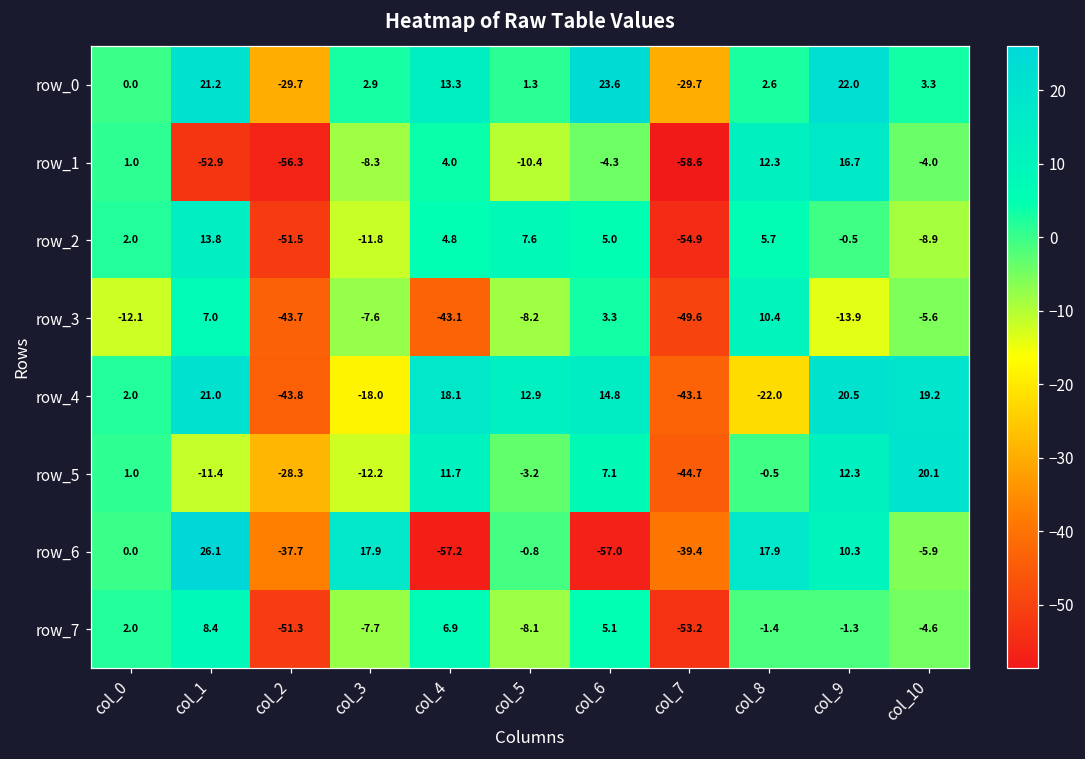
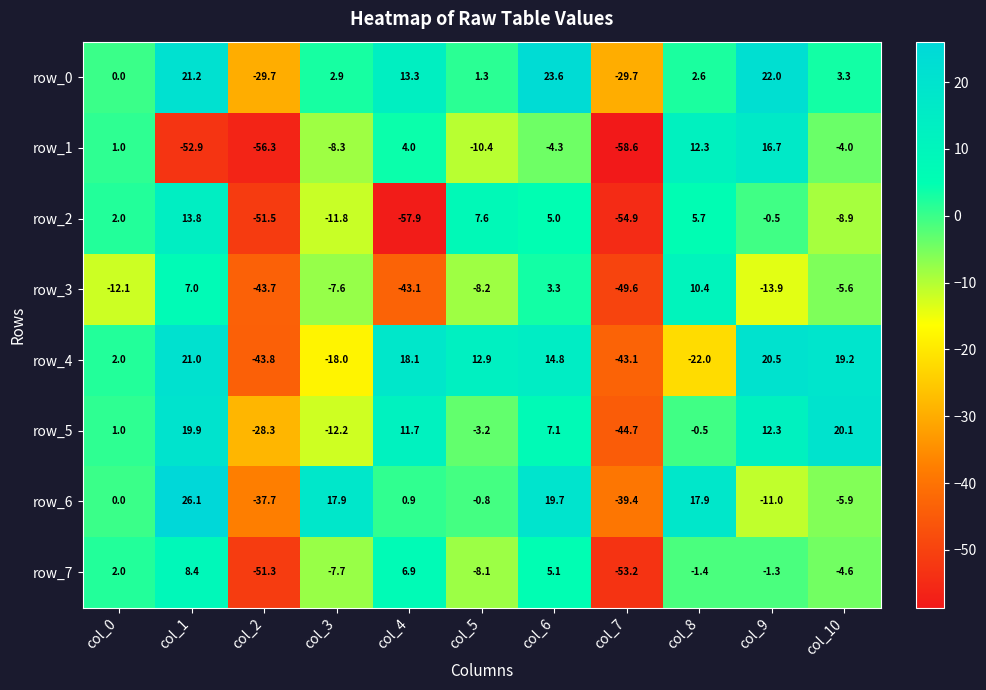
  {
    "row_0": {
      "col_0": 0.0,
      "col_1": 21.2,
      "col_2": -29.7,
      "col_3": 2.9,
      "col_4": 13.3,
      "col_5": 1.3,
      "col_6": 23.6,
      "col_7": -29.7,
      "col_8": 2.6,
      "col_9": 22.0,
      "col_10": 3.3
    },
    "row_1": {
      "col_0": 1.0,
      "col_1": -52.9,
      "col_2": -56.3,
      "col_3": -8.3,
      "col_4": 4.0,
      "col_5": -10.4,
      "col_6": -4.3,
      "col_7": -58.6,
      "col_8": 12.3,
      "col_9": 16.7,
      "col_10": -4.0
    },
    "row_2": {
      "col_0": 2.0,
      "col_1": 13.8,
      "col_2": -51.5,
      "col_3": -11.8,
-     "col_4": 4.8,
+     "col_4": -57.9,
      "col_5": 7.6,
      "col_6": 5.0,
      "col_7": -54.9,
      "col_8": 5.7,
      "col_9": -0.5,
      "col_10": -8.9
    },
    "row_3": {
      "col_0": -12.1,
      "col_1": 7.0,
      "col_2": -43.7,
      "col_3": -7.6,
      "col_4": -43.1,
      "col_5": -8.2,
      "col_6": 3.3,
      "col_7": -49.6,
      "col_8": 10.4,
      "col_9": -13.9,
      "col_10": -5.6
    },
    "row_4": {
      "col_0": 2.0,
      "col_1": 21.0,
      "col_2": -43.8,
      "col_3": -18.0,
      "col_4": 18.1,
      "col_5": 12.9,
      "col_6": 14.8,
      "col_7": -43.1,
      "col_8": -22.0,
      "col_9": 20.5,
      "col_10": 19.2
    },
    "row_5": {
      "col_0": 1.0,
-     "col_1": -11.4,
+     "col_1": 19.9,
      "col_2": -28.3,
      "col_3": -12.2,
      "col_4": 11.7,
      "col_5": -3.2,
      "col_6": 7.1,
      "col_7": -44.7,
      "col_8": -0.5,
      "col_9": 12.3,
      "col_10": 20.1
    },
    "row_6": {
      "col_0": 0.0,
      "col_1": 26.1,
      "col_2": -37.7,
      "col_3": 17.9,
-     "col_4": -57.2,
+     "col_4": 0.9,
      "col_5": -0.8,
-     "col_6": -57.0,
+     "col_6": 19.7,
      "col_7": -39.4,
      "col_8": 17.9,
-     "col_9": 10.3,
+     "col_9": -11.0,
      "col_10": -5.9
    },
    "row_7": {
      "col_0": 2.0,
      "col_1": 8.4,
      "col_2": -51.3,
      "col_3": -7.7,
      "col_4": 6.9,
      "col_5": -8.1,
      "col_6": 5.1,
      "col_7": -53.2,
      "col_8": -1.4,
      "col_9": -1.3,
      "col_10": -4.6
    }
  }
